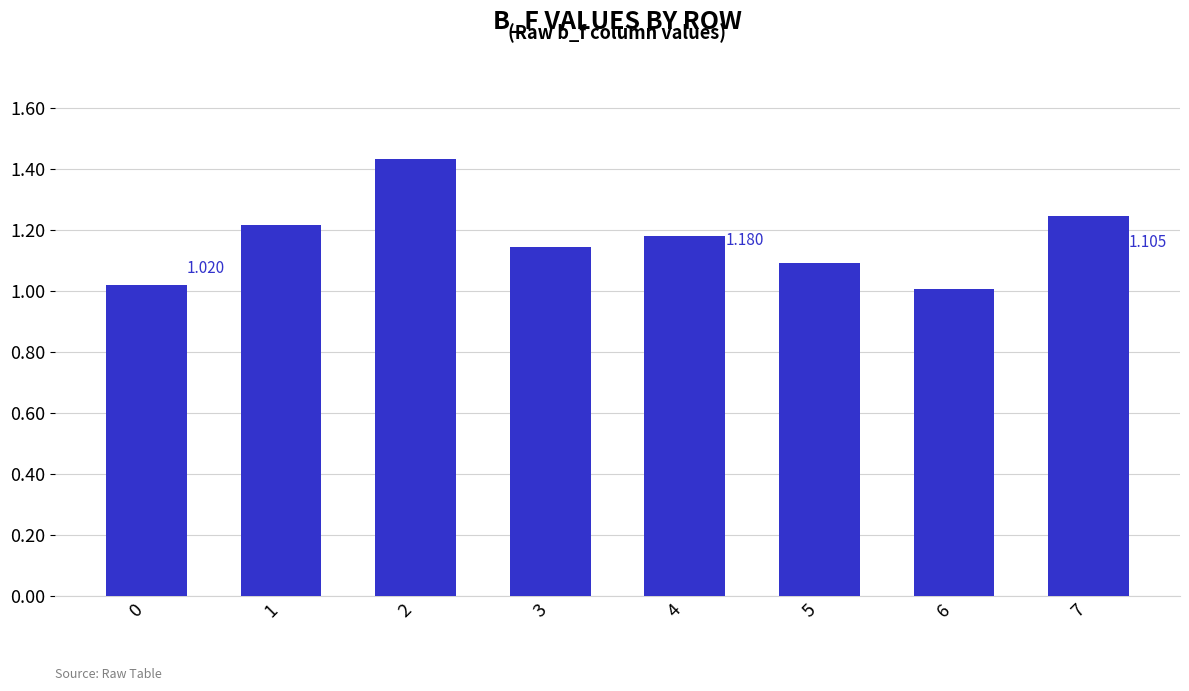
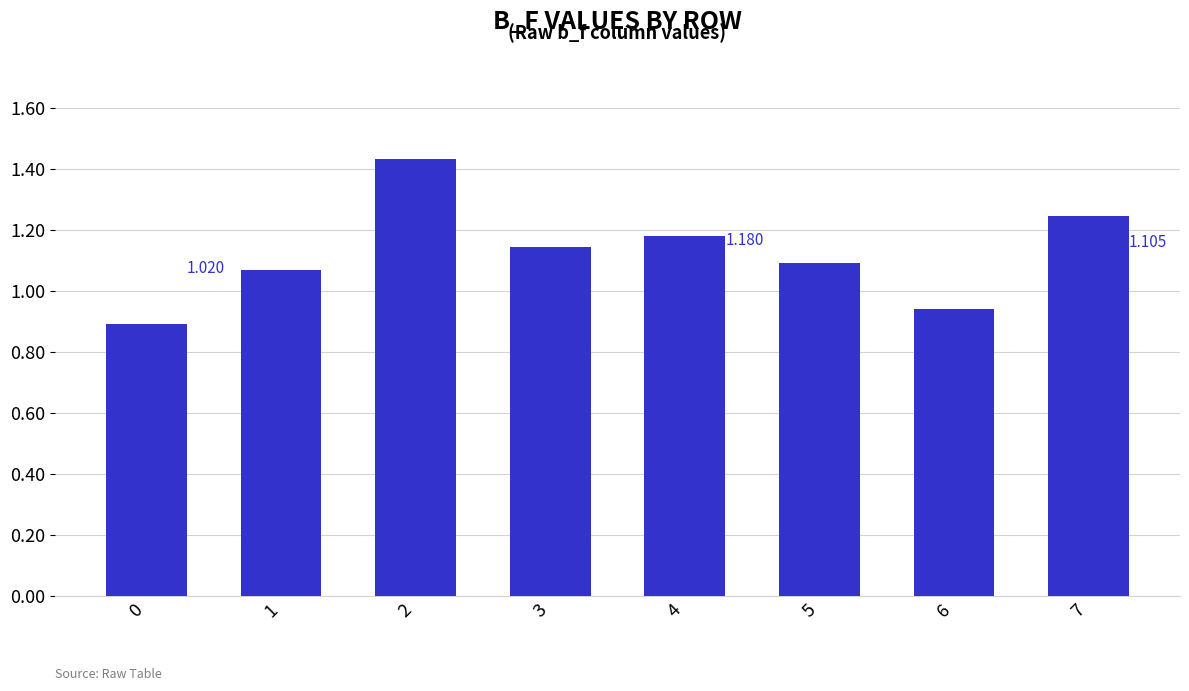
  {
-   "0": 1.02,
-   "1": 1.22,
+   "0": 0.89,
+   "1": 1.07,
    "2": 1.43,
    "3": 1.15,
    "4": 1.18,
    "5": 1.09,
-   "6": 1.01,
+   "6": 0.94,
    "7": 1.25
  }
